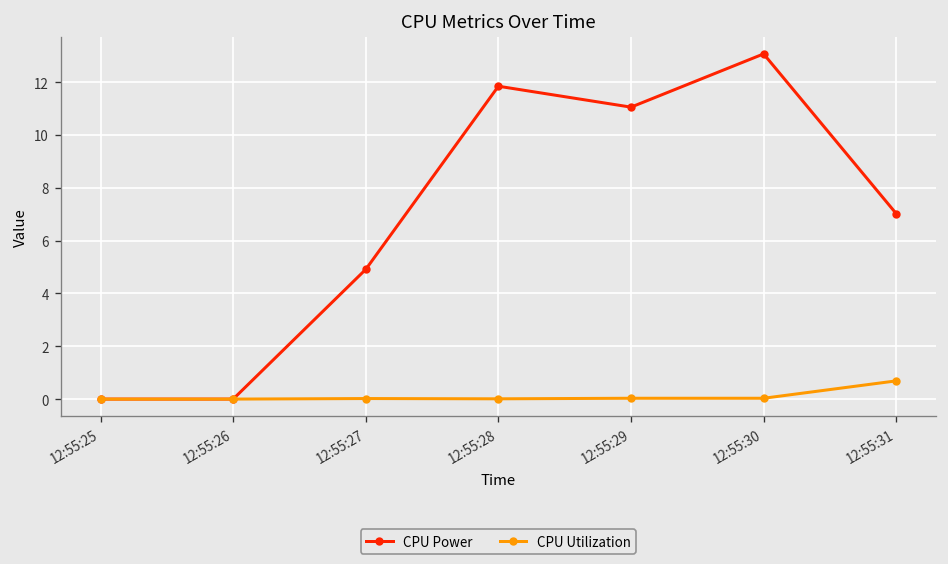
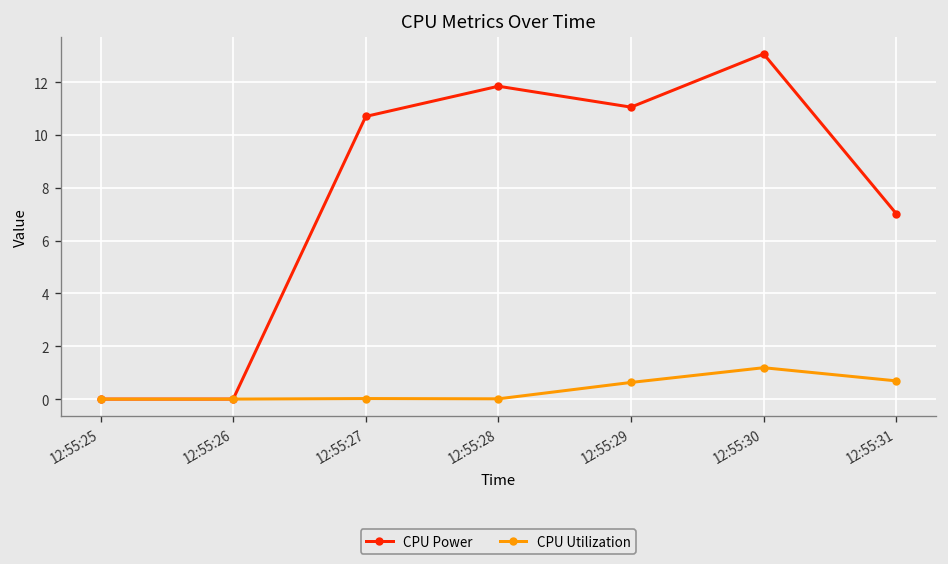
  {
    "CPU Power": {
-     "12:55:27": 4.9,
+     "12:55:27": 10.7,
      "12:55:28": 11.8,
      "12:55:29": 11.1,
      "12:55:30": 13.1,
      "12:55:31": 7.0
    },
    "CPU Utilization": {
      "12:55:27": 0.0,
      "12:55:28": 0.0,
-     "12:55:29": 0.0,
-     "12:55:30": 0.0,
+     "12:55:29": 0.6,
+     "12:55:30": 1.2,
      "12:55:31": 0.7
    }
  }
